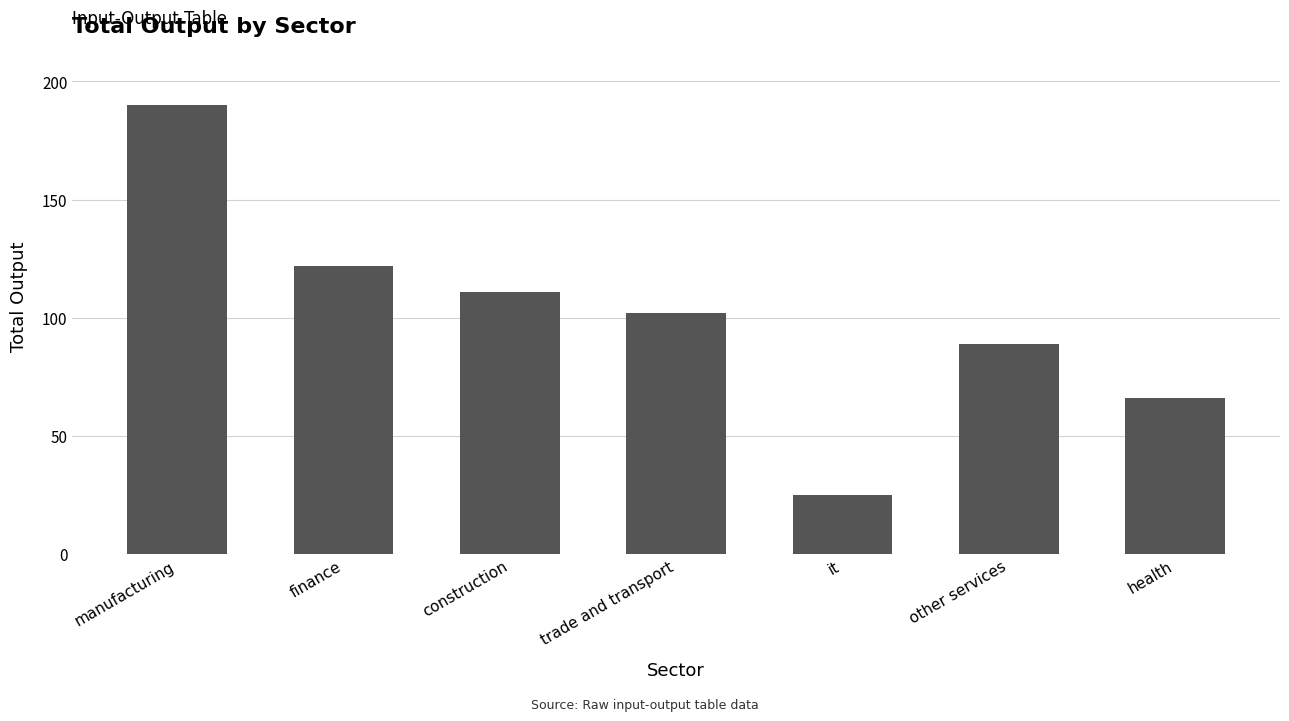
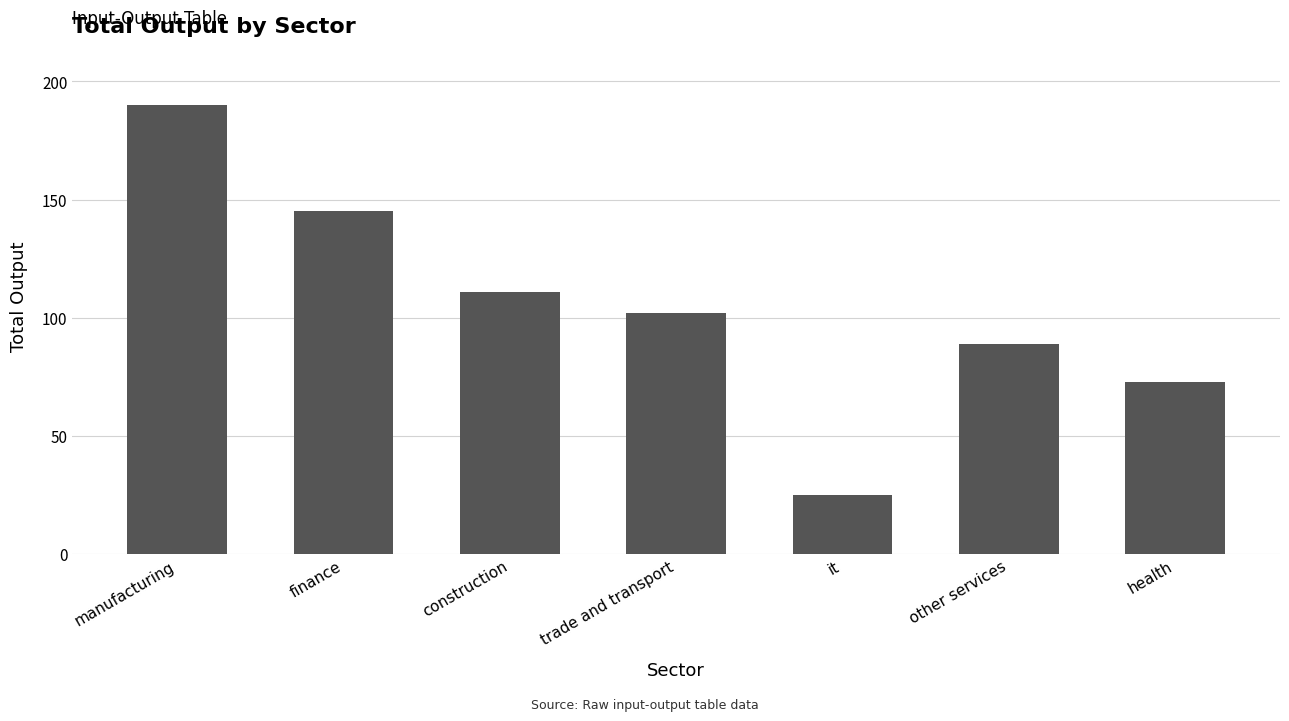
  {
    "manufacturing": 190,
-   "finance": 122,
+   "finance": 145,
    "construction": 111,
    "trade and transport": 102,
    "it": 25,
    "other services": 89,
-   "health": 66
+   "health": 73
  }
